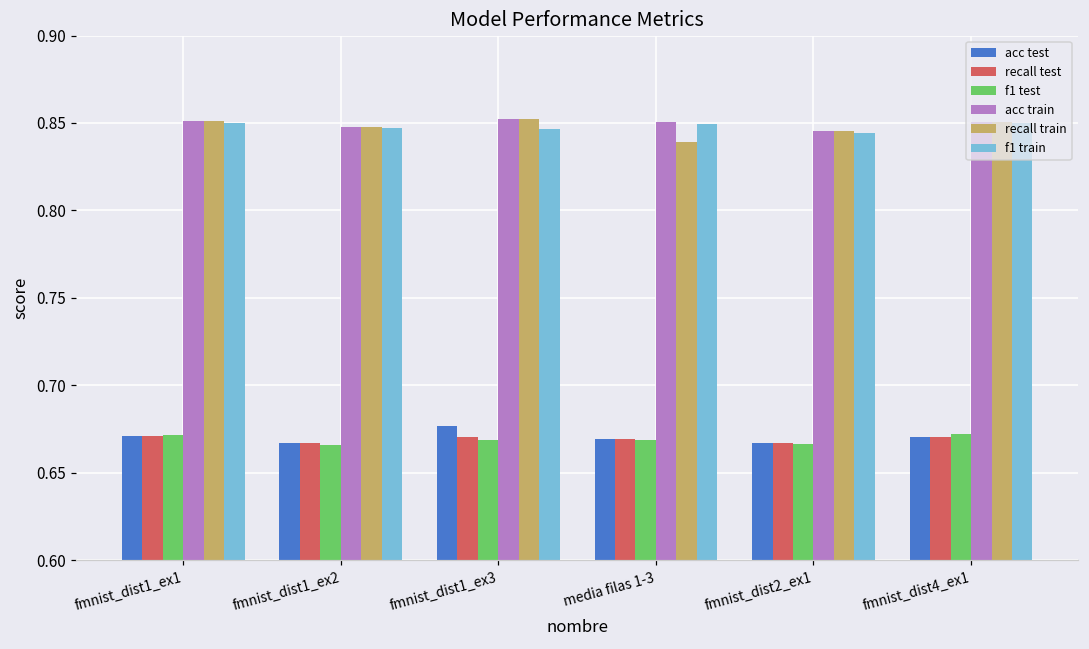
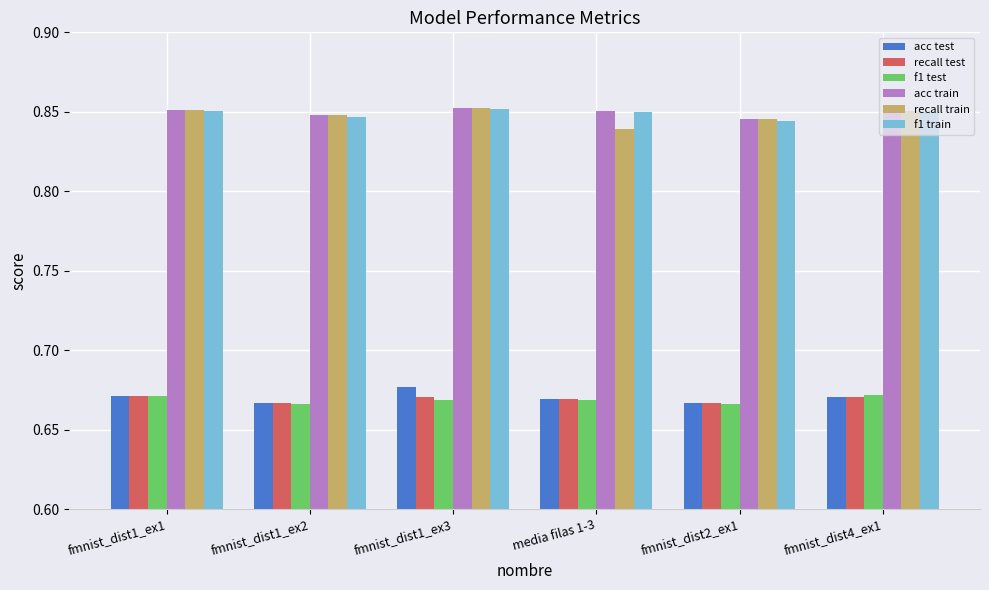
  {
    "acc test": {
      "fmnist_dist1_ex1": 0.671,
      "fmnist_dist1_ex2": 0.667,
      "fmnist_dist1_ex3": 0.677,
      "media filas 1-3": 0.670,
      "fmnist_dist2_ex1": 0.667,
      "fmnist_dist4_ex1": 0.671
    },
    "recall test": {
      "fmnist_dist1_ex1": 0.671,
      "fmnist_dist1_ex2": 0.667,
      "fmnist_dist1_ex3": 0.671,
      "media filas 1-3": 0.670,
      "fmnist_dist2_ex1": 0.667,
      "fmnist_dist4_ex1": 0.670
    },
    "f1 test": {
      "fmnist_dist1_ex1": 0.671,
      "fmnist_dist1_ex2": 0.666,
      "fmnist_dist1_ex3": 0.669,
      "media filas 1-3": 0.669,
      "fmnist_dist2_ex1": 0.666,
      "fmnist_dist4_ex1": 0.672
    },
    "acc train": {
      "fmnist_dist1_ex1": 0.851,
      "fmnist_dist1_ex2": 0.848,
      "fmnist_dist1_ex3": 0.852,
      "media filas 1-3": 0.851,
      "fmnist_dist2_ex1": 0.846
    },
    "recall train": {
      "fmnist_dist1_ex1": 0.851,
      "fmnist_dist1_ex2": 0.848,
      "fmnist_dist1_ex3": 0.852,
      "media filas 1-3": 0.839,
      "fmnist_dist2_ex1": 0.846
    },
    "f1 train": {
      "fmnist_dist1_ex1": 0.850,
      "fmnist_dist1_ex2": 0.847,
-     "fmnist_dist1_ex3": 0.846,
+     "fmnist_dist1_ex3": 0.852,
      "media filas 1-3": 0.850,
      "fmnist_dist2_ex1": 0.844
    }
  }
